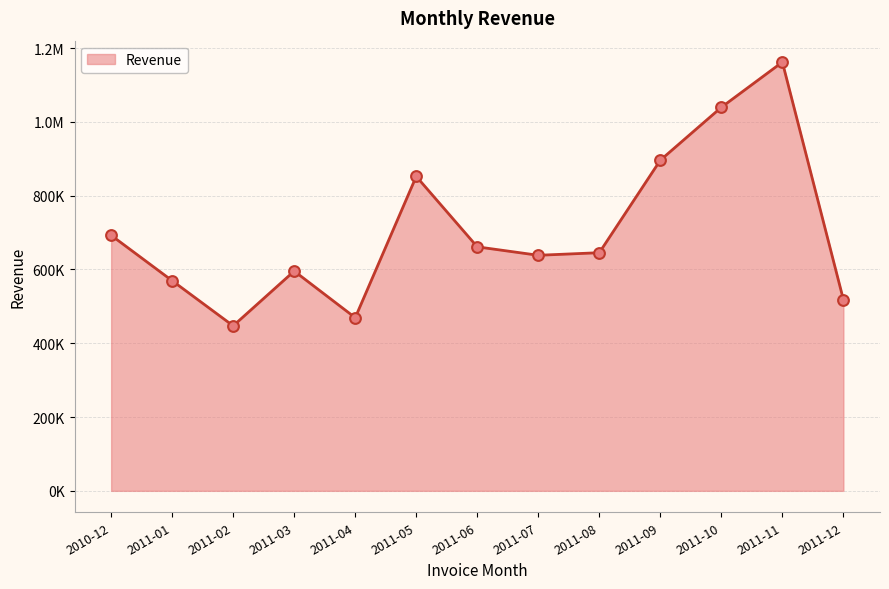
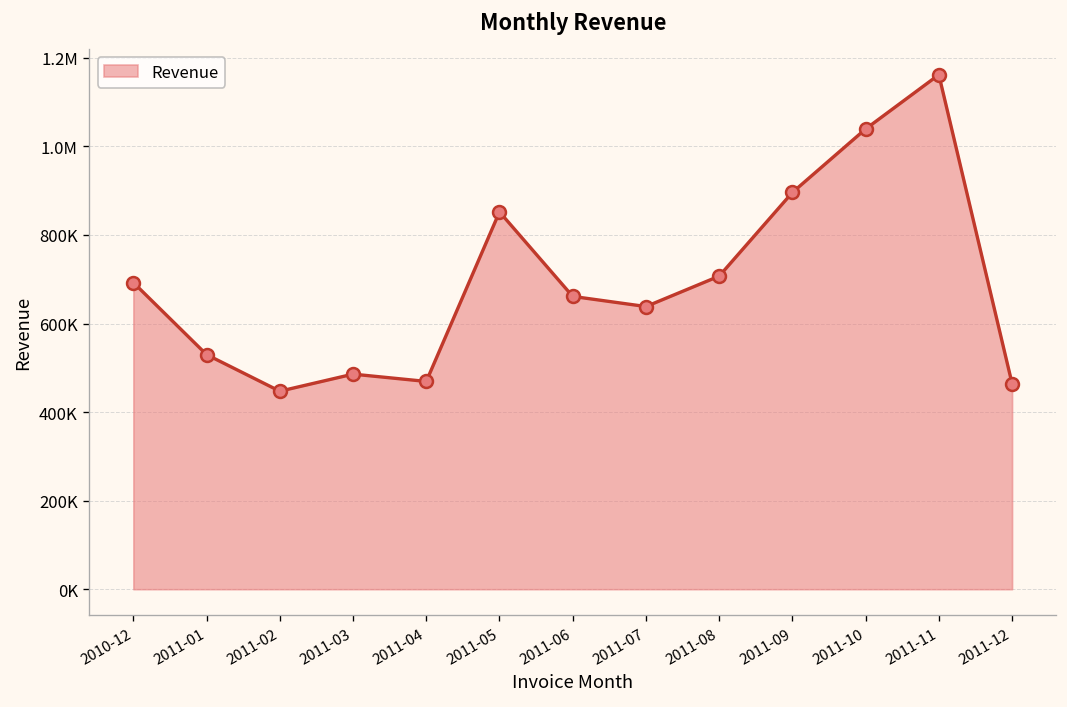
  {
    "2010-12": 690000,
-   "2011-01": 570000,
+   "2011-01": 530000,
    "2011-02": 450000,
-   "2011-03": 600000,
+   "2011-03": 490000,
    "2011-04": 470000,
    "2011-05": 850000,
    "2011-06": 660000,
    "2011-07": 640000,
-   "2011-08": 650000,
+   "2011-08": 710000,
    "2011-09": 900000,
    "2011-10": 1040000,
    "2011-11": 1160000,
-   "2011-12": 520000
+   "2011-12": 460000
  }
